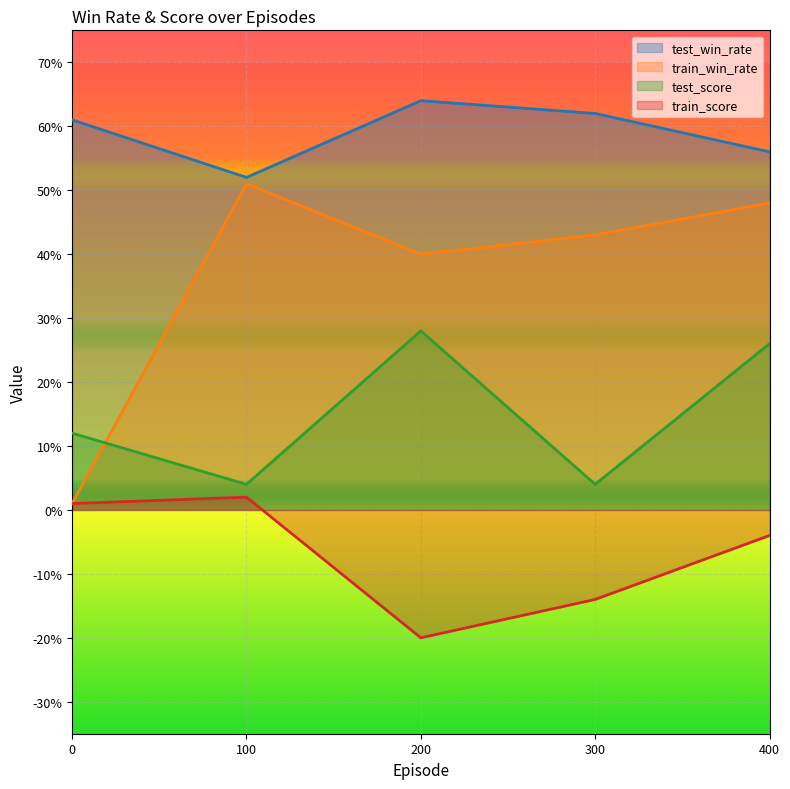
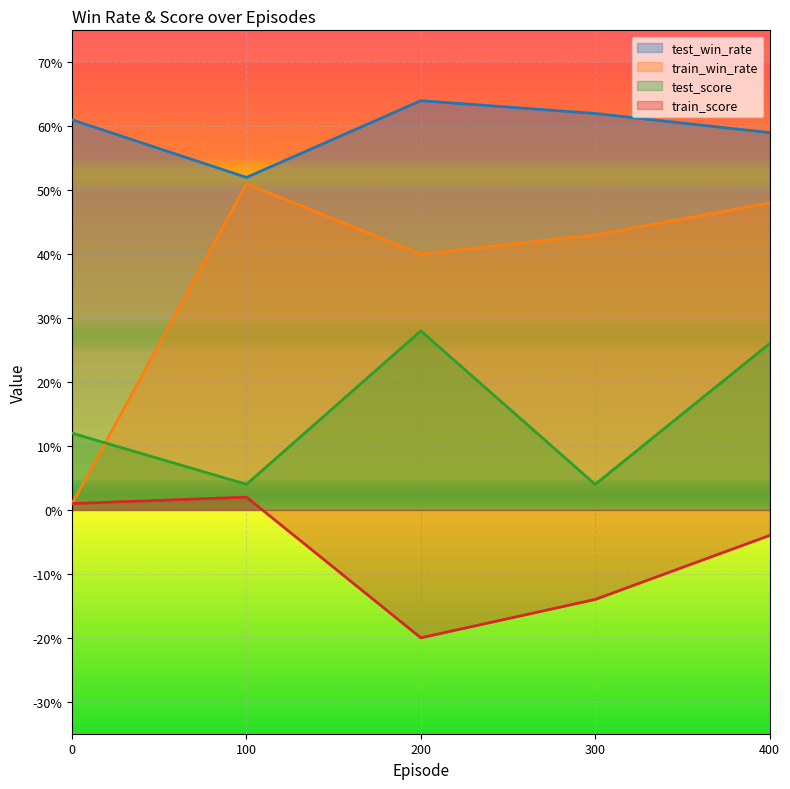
  {
    "test_win_rate": {
      "0": "61%",
      "100": "52%",
      "200": "64%",
      "300": "62%",
-     "400": "56%"
+     "400": "59%"
    },
    "test_score": {
      "0": "12%",
      "100": "4%",
      "200": "28%",
      "300": "4%",
      "400": "26%"
    }
  }
